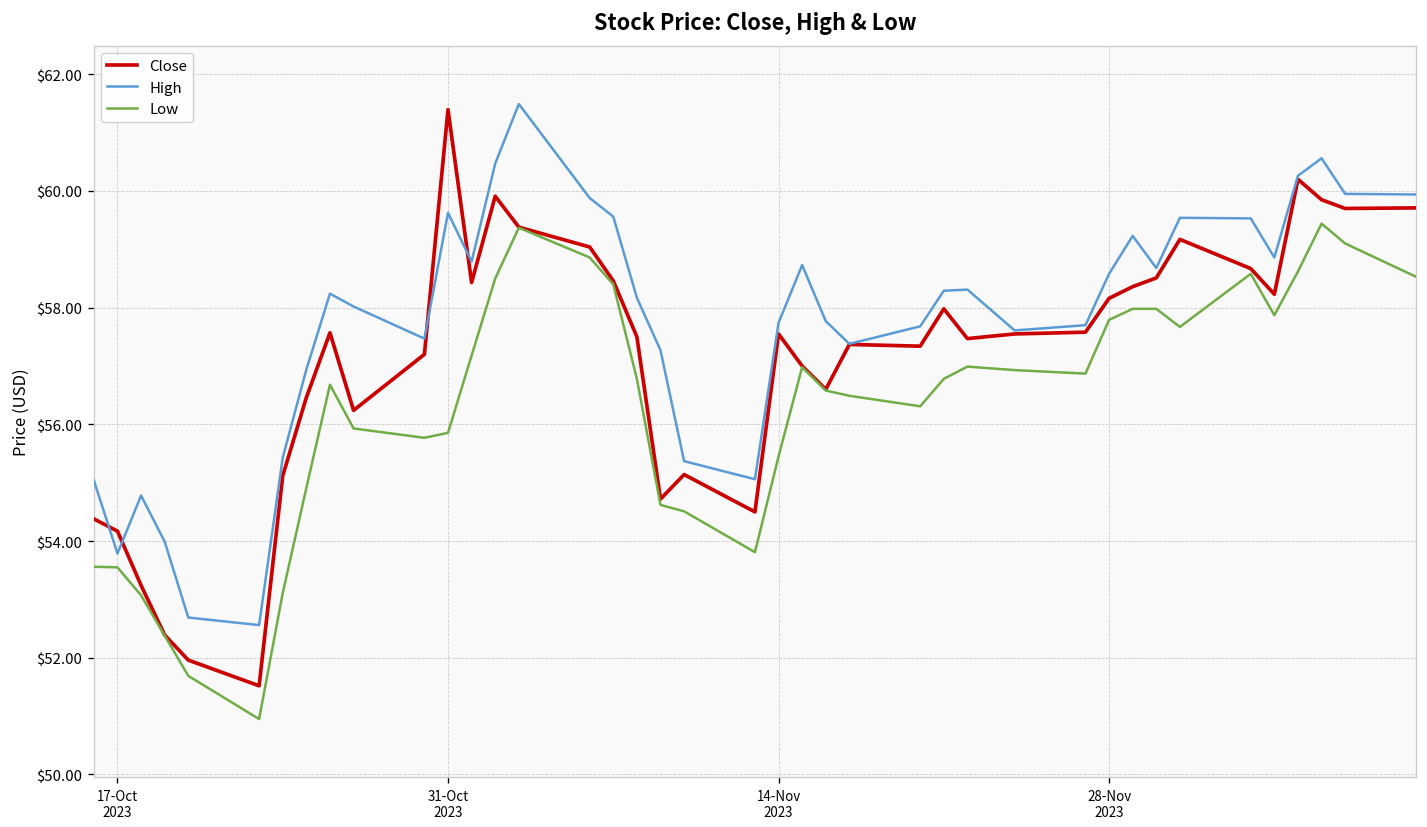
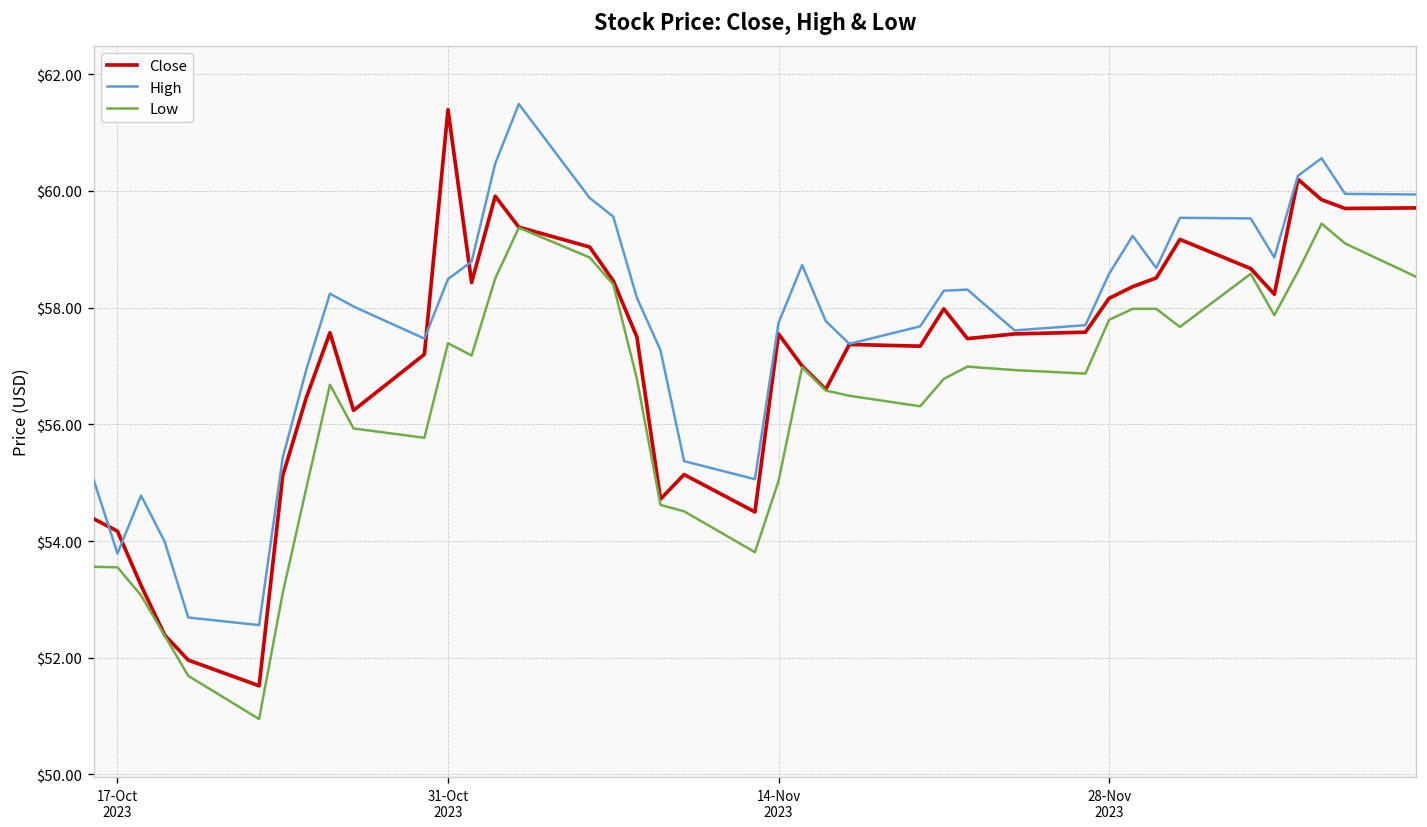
  {
    "Close": {
      "17-Oct 2023": "$54.2",
      "31-Oct 2023": "$61.4",
      "14-Nov 2023": "$57.5",
      "28-Nov 2023": "$58.2"
    },
    "High": {
      "17-Oct 2023": "$53.8",
-     "31-Oct 2023": "$59.6",
+     "31-Oct 2023": "$58.5",
      "14-Nov 2023": "$57.7",
      "28-Nov 2023": "$58.6"
    },
    "Low": {
      "17-Oct 2023": "$53.5",
-     "31-Oct 2023": "$55.9",
-     "14-Nov 2023": "$55.5",
+     "31-Oct 2023": "$57.4",
+     "14-Nov 2023": "$55.0",
      "28-Nov 2023": "$57.8"
    }
  }
